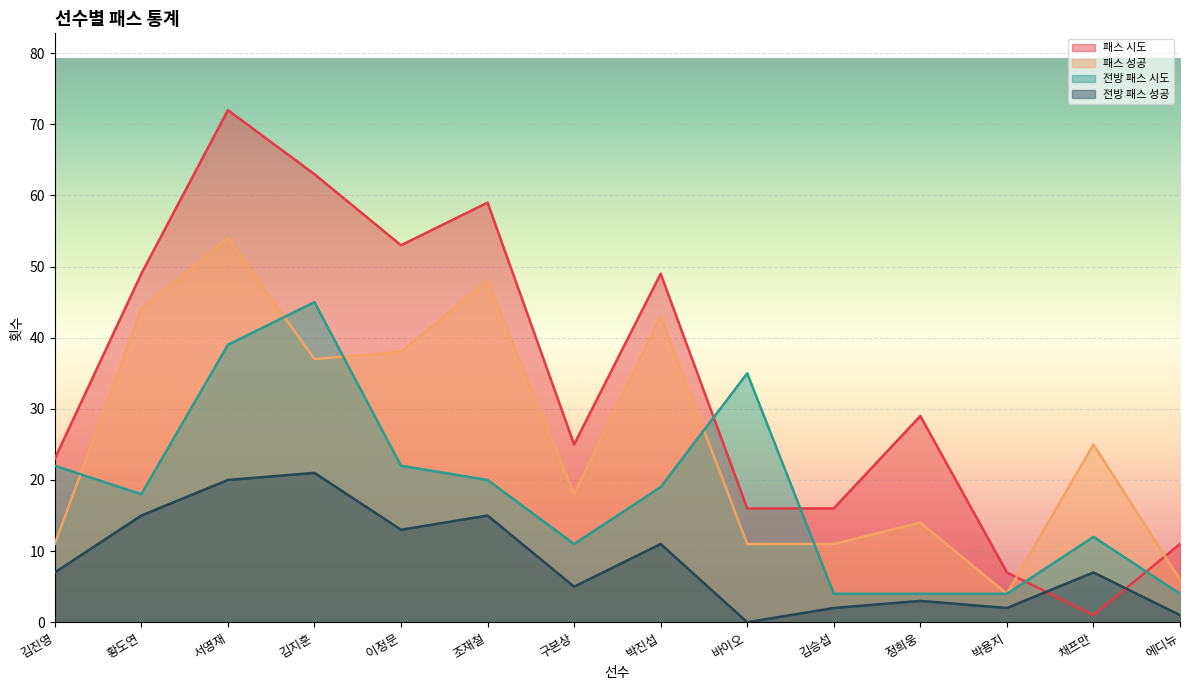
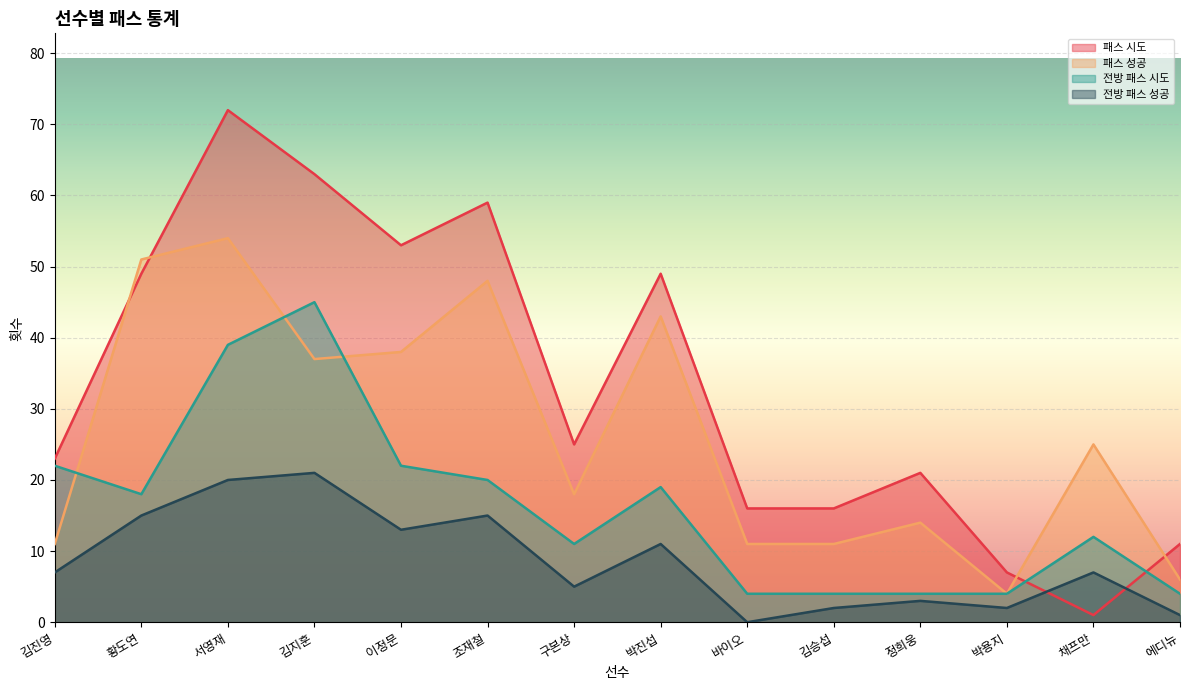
  {
    "패스 시도": {
      "김진영": 23,
      "황도연": 49,
      "서영재": 72,
      "김지훈": 63,
      "이정문": 53,
      "조재철": 59,
      "구본상": 25,
      "박진섭": 49,
      "바이오": 16,
      "김승섭": 16,
-     "정희웅": 29,
+     "정희웅": 21,
      "박용지": 7,
      "채프만": 1,
      "에디뉴": 11
    },
    "패스 성공": {
      "김진영": 11,
-     "황도연": 44,
+     "황도연": 51,
      "서영재": 54,
      "김지훈": 37,
      "이정문": 38,
      "조재철": 48,
      "구본상": 18,
      "박진섭": 43,
      "바이오": 11,
      "김승섭": 11,
      "정희웅": 14,
      "채프만": 25,
      "에디뉴": 6
    },
    "전방 패스 시도": {
      "김진영": 22,
      "황도연": 18,
      "서영재": 39,
      "김지훈": 45,
      "이정문": 22,
      "조재철": 20,
      "구본상": 11,
      "박진섭": 19,
-     "바이오": 35,
+     "바이오": 4,
      "김승섭": 4,
      "정희웅": 4,
      "채프만": 12,
      "에디뉴": 4
    },
    "전방 패스 성공": {
      "김진영": 7,
      "황도연": 15,
      "서영재": 20,
      "김지훈": 21,
      "이정문": 13,
      "조재철": 15,
      "구본상": 5,
      "박진섭": 11,
      "바이오": 0,
      "김승섭": 2,
      "정희웅": 3,
      "박용지": 2,
      "채프만": 7,
      "에디뉴": 1
    }
  }
